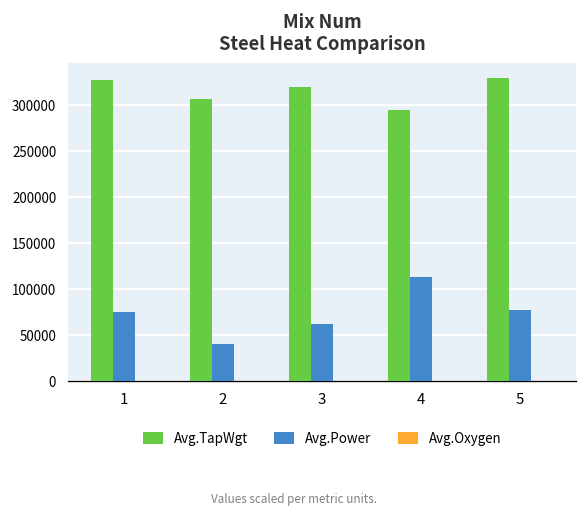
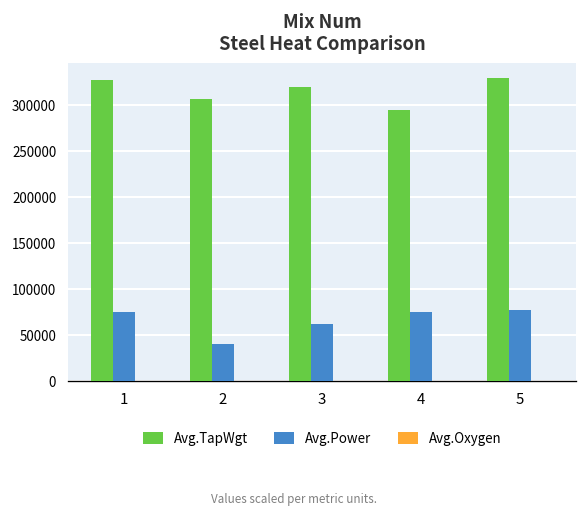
  {
    "Avg.TapWgt": {
      "1": 330000,
      "2": 310000,
      "3": 320000,
      "4": 290000,
      "5": 330000
    },
    "Avg.Power": {
      "1": 80000,
      "2": 40000,
      "3": 60000,
-     "4": 110000,
+     "4": 80000,
      "5": 80000
    }
  }
